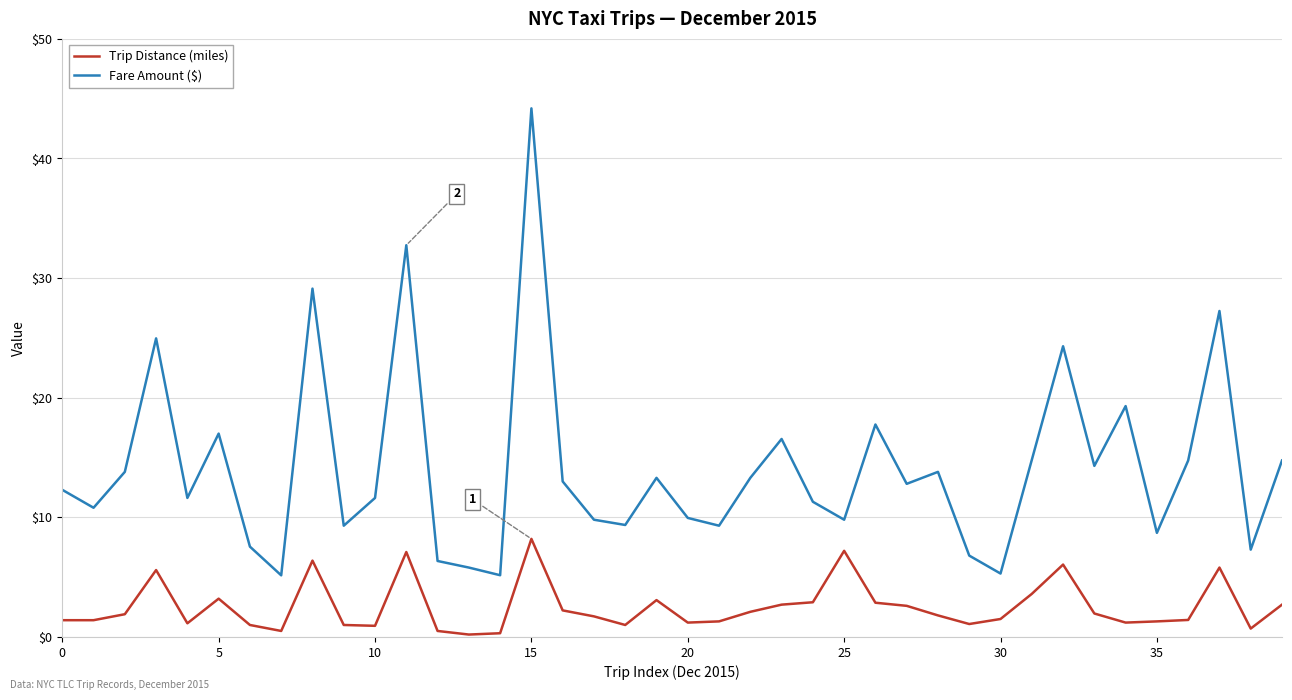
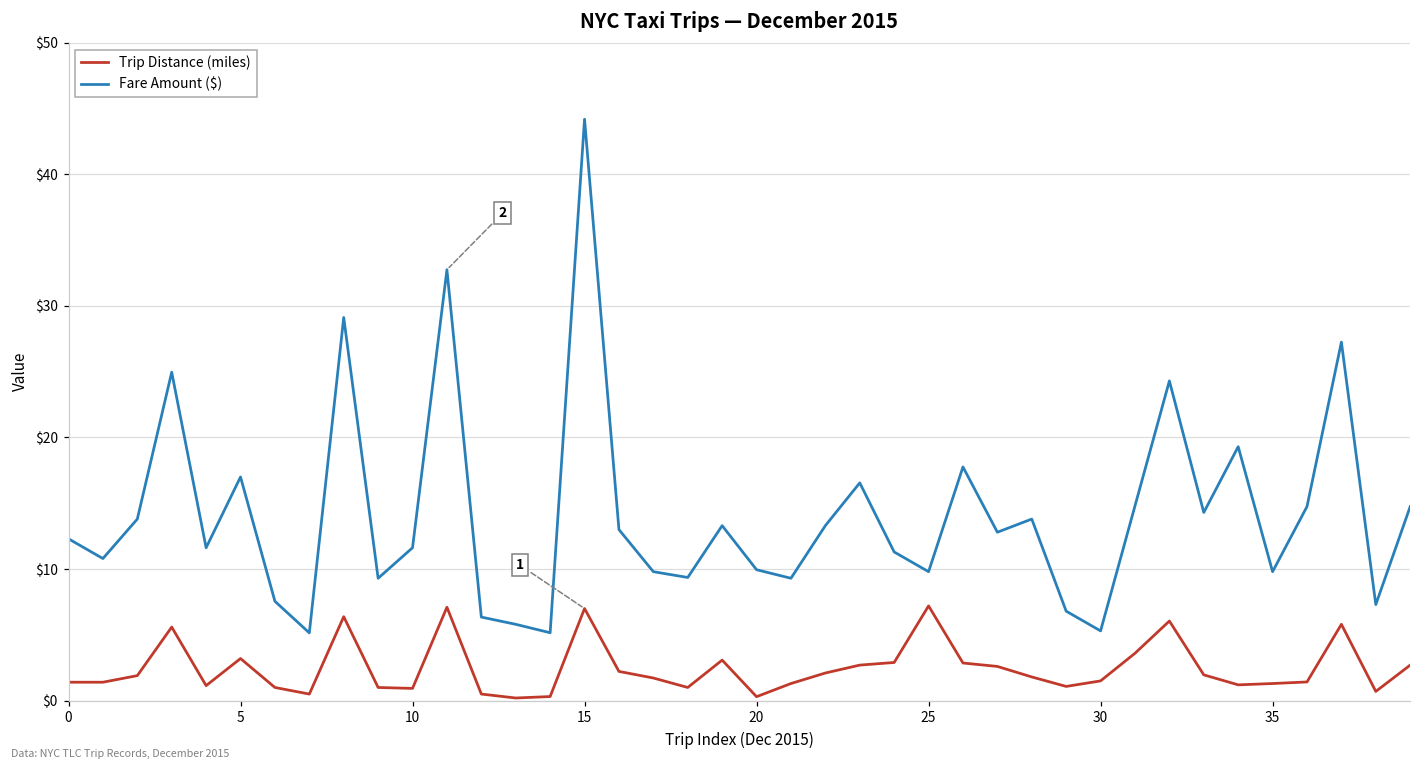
  {
    "Trip Distance (miles)": {
      "0": "$1.4",
      "5": "$3.2",
      "10": "$0.9",
-     "15": "$8.2",
-     "20": "$1.2",
+     "15": "$7.0",
+     "20": "$0.3",
      "25": "$7.2",
      "30": "$1.5",
      "35": "$1.3"
    },
    "Fare Amount ($)": {
      "0": "$12.3",
      "5": "$17.0",
      "10": "$11.6",
      "15": "$44.2",
      "20": "$10.0",
      "25": "$9.8",
      "30": "$5.3",
-     "35": "$8.7"
+     "35": "$9.8"
    }
  }
